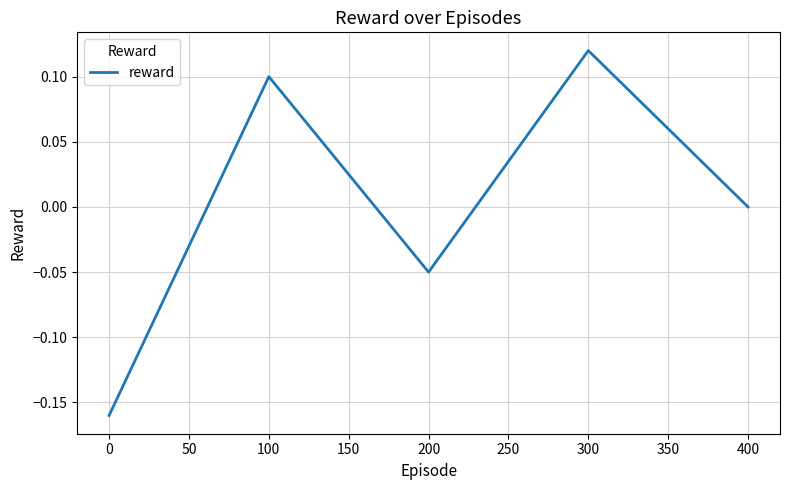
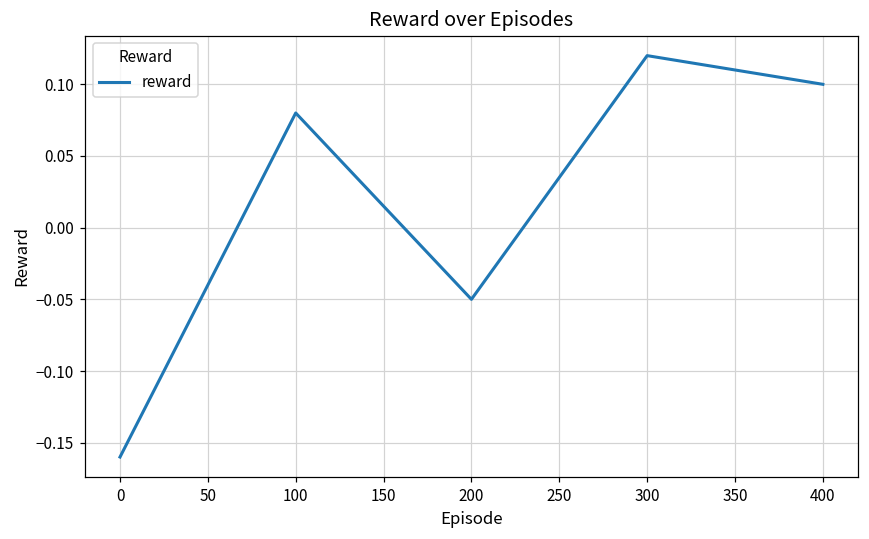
  {
    "0": -0.16,
-   "100": 0.10,
+   "100": 0.08,
    "200": -0.05,
    "300": 0.12,
-   "400": 0.0
+   "400": 0.1
  }
